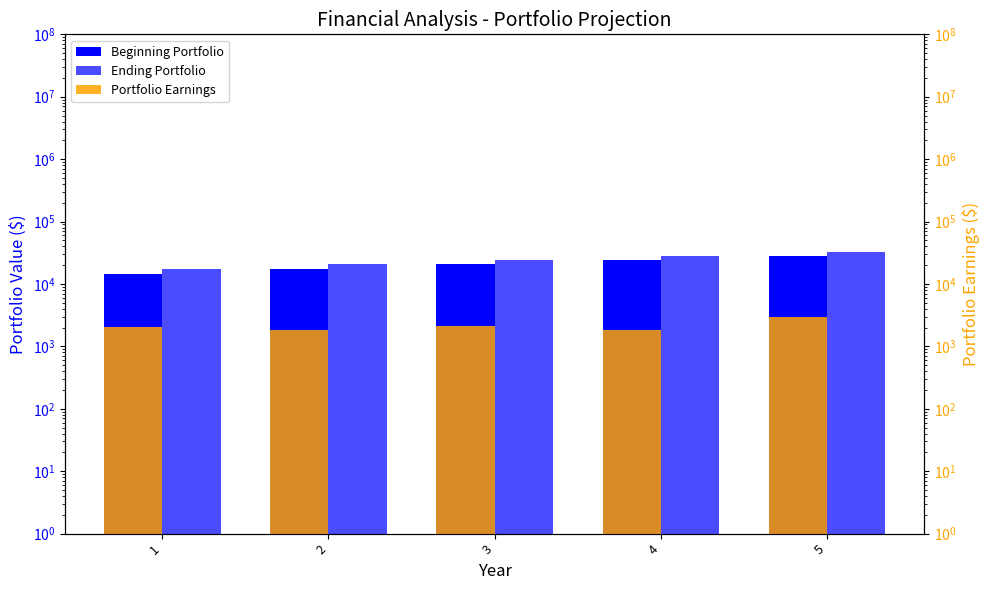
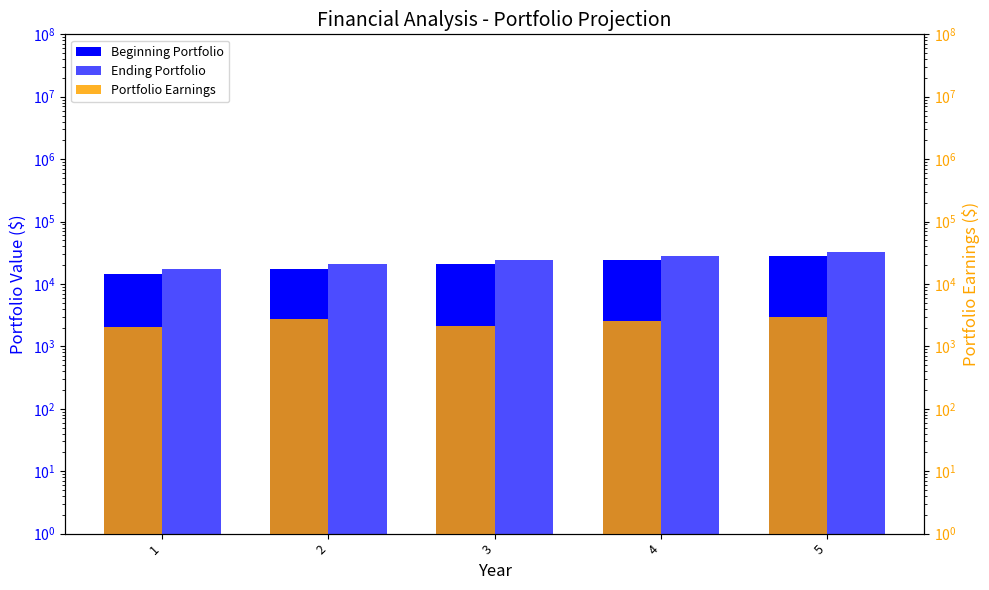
  {
    "Portfolio Earnings": {
      "1": 2000,
-     "2": 1800,
+     "2": 2700,
      "3": 2100,
-     "4": 1800,
+     "4": 2500,
      "5": 3000
    }
  }
